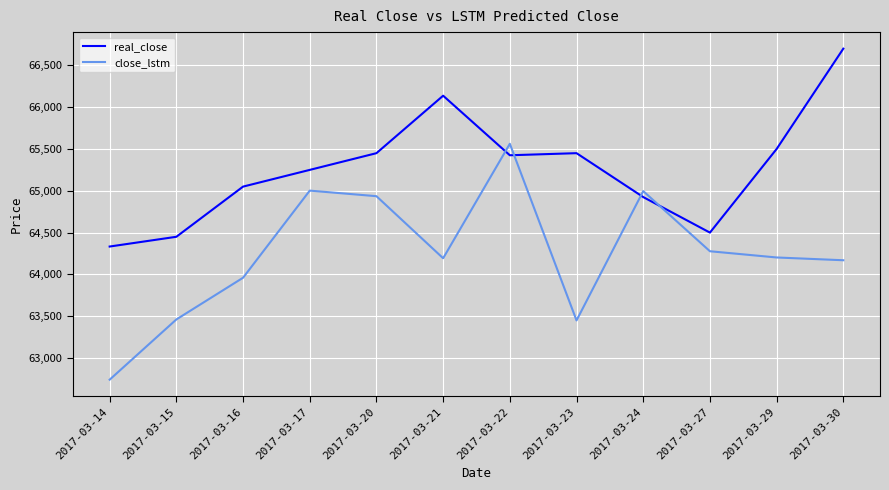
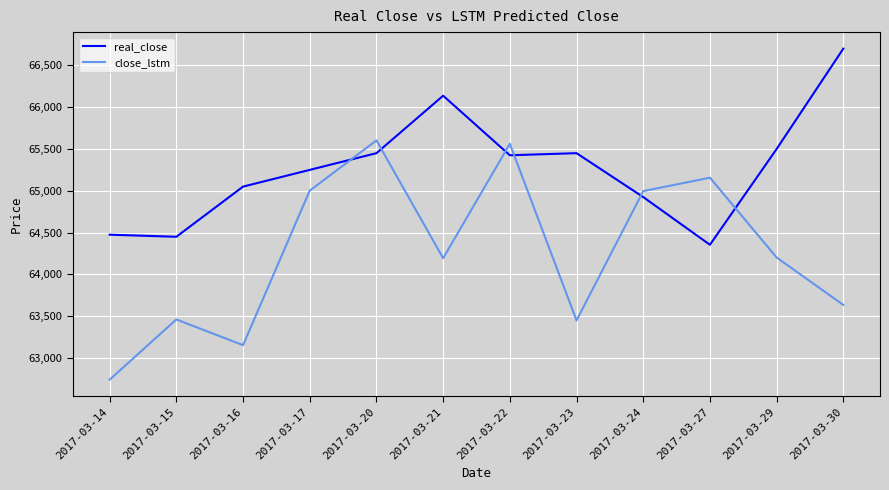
  {
    "real_close": {
-     "2017-03-14": "64,300",
+     "2017-03-14": "64,500",
      "2017-03-15": "64,500",
      "2017-03-16": "65,100",
      "2017-03-17": "65,300",
      "2017-03-20": "65,500",
      "2017-03-21": "66,100",
      "2017-03-22": "65,400",
      "2017-03-23": "65,500",
      "2017-03-24": "64,900",
-     "2017-03-27": "64,500",
+     "2017-03-27": "64,400",
      "2017-03-29": "65,500",
      "2017-03-30": "66,700"
    },
    "close_lstm": {
      "2017-03-14": "62,700",
      "2017-03-15": "63,500",
-     "2017-03-16": "64,000",
+     "2017-03-16": "63,200",
      "2017-03-17": "65,000",
-     "2017-03-20": "64,900",
+     "2017-03-20": "65,600",
      "2017-03-21": "64,200",
      "2017-03-22": "65,600",
      "2017-03-23": "63,400",
      "2017-03-24": "65,000",
-     "2017-03-27": "64,300",
+     "2017-03-27": "65,200",
      "2017-03-29": "64,200",
-     "2017-03-30": "64,200"
+     "2017-03-30": "63,600"
    }
  }
